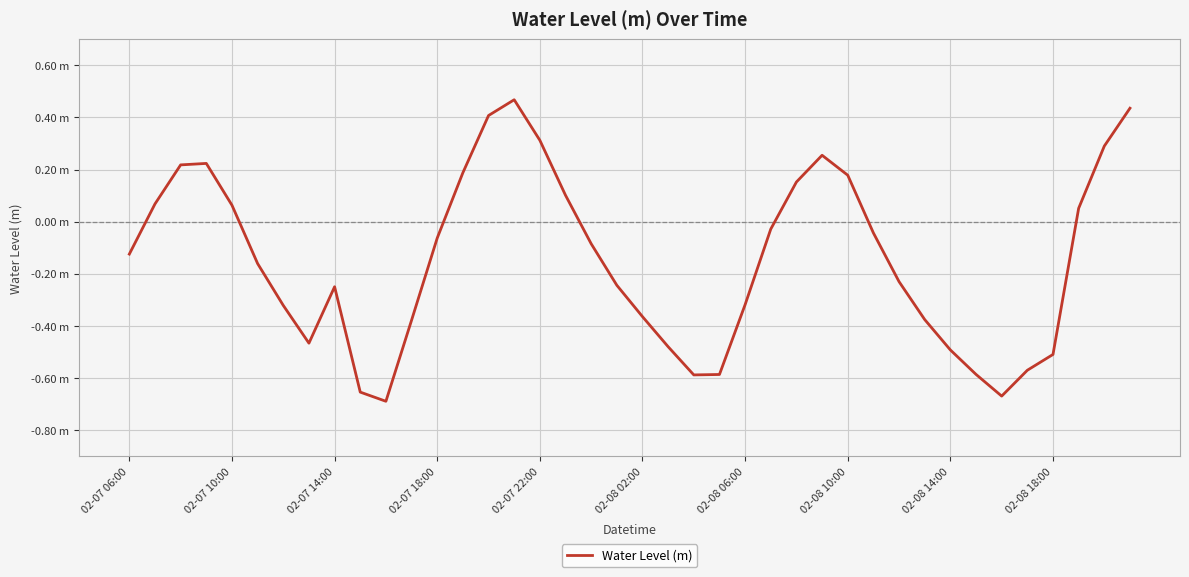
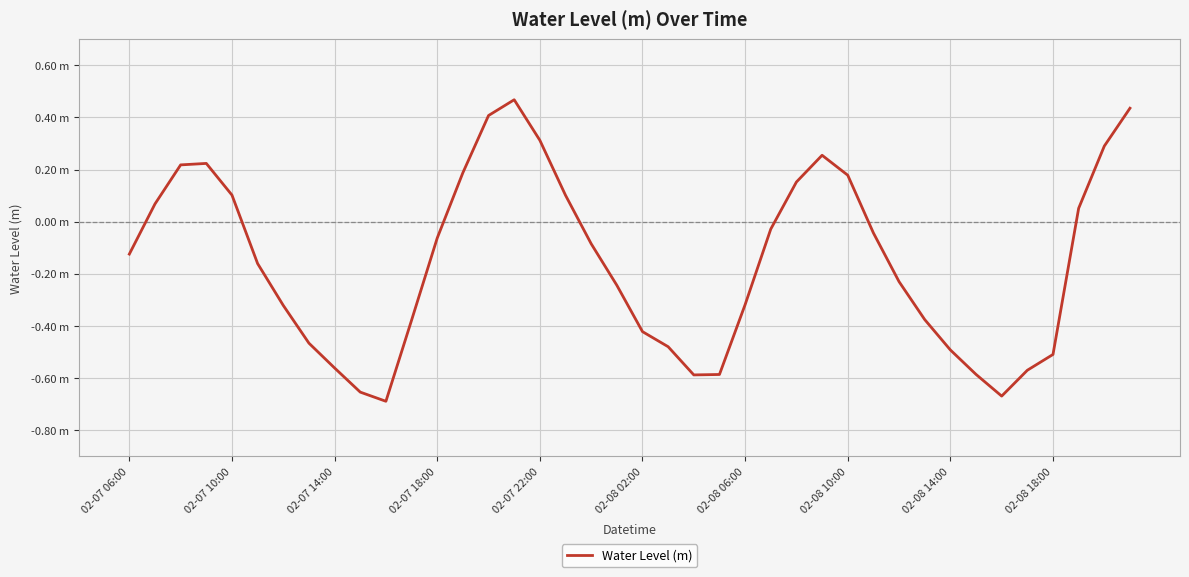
  {
    "02-07 06:00": "-0.12 m",
-   "02-07 10:00": "0.06 m",
-   "02-07 14:00": "-0.25 m",
+   "02-07 10:00": "0.10 m",
+   "02-07 14:00": "-0.56 m",
    "02-07 18:00": "-0.06 m",
    "02-07 22:00": "0.31 m",
-   "02-08 02:00": "-0.36 m",
+   "02-08 02:00": "-0.42 m",
    "02-08 06:00": "-0.32 m",
    "02-08 10:00": "0.18 m",
    "02-08 14:00": "-0.49 m",
    "02-08 18:00": "-0.51 m"
  }
